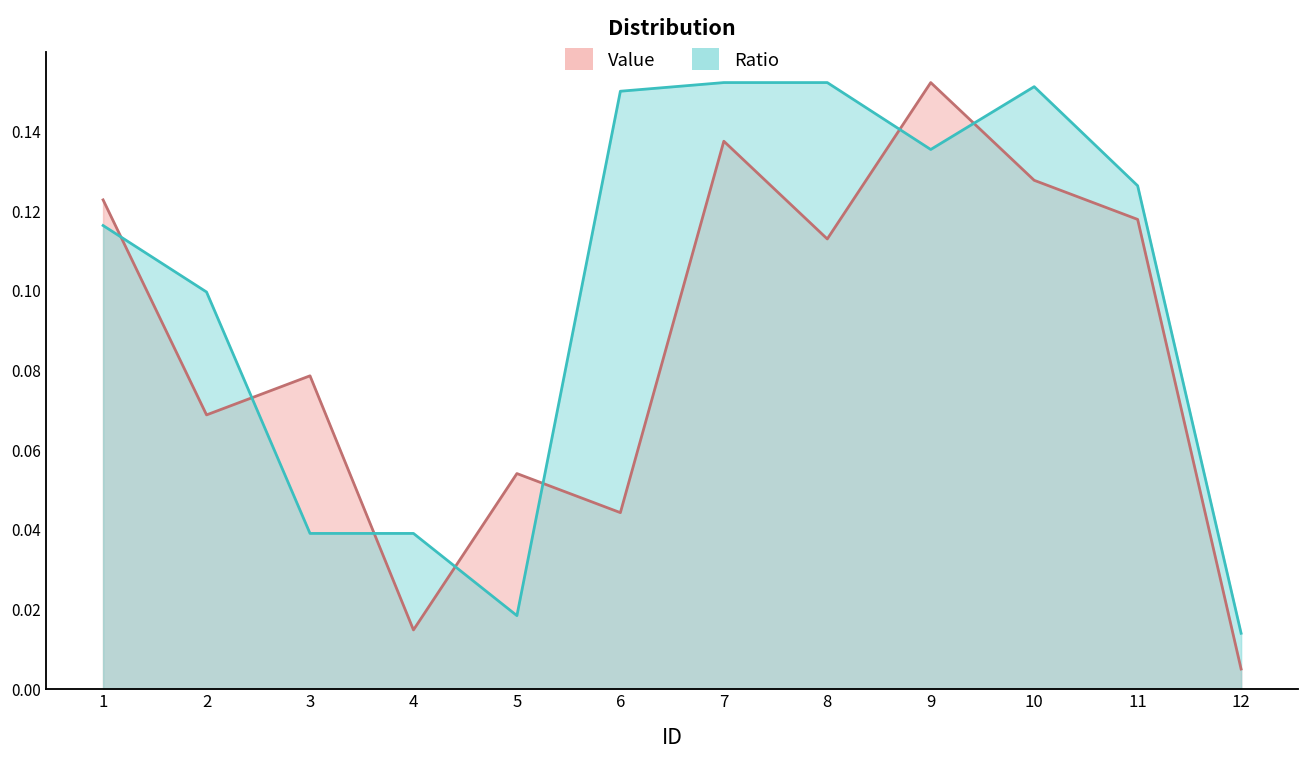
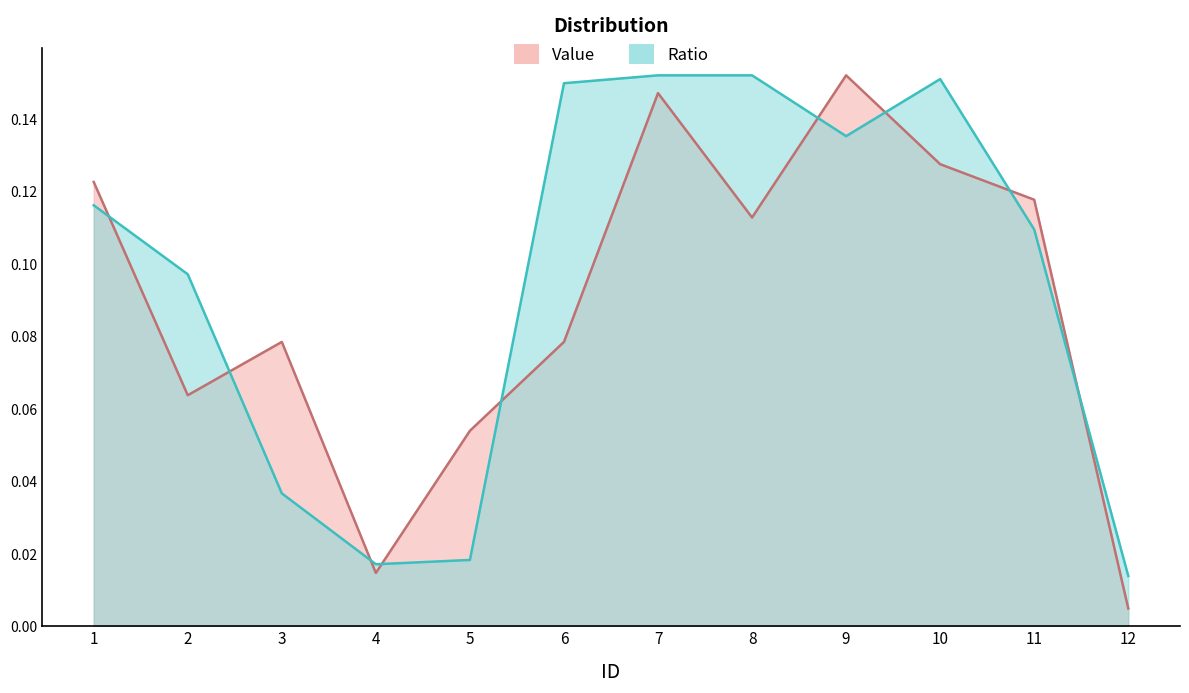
  {
    "Value": {
      "1": 0.123,
-     "2": 0.069,
+     "2": 0.064,
      "3": 0.079,
      "4": 0.015,
      "5": 0.054,
-     "6": 0.044,
-     "7": 0.137,
+     "6": 0.079,
+     "7": 0.147,
      "8": 0.113,
      "9": 0.152,
      "10": 0.128,
      "11": 0.118,
      "12": 0.005
    },
    "Ratio": {
      "1": 0.116,
-     "2": 0.100,
-     "3": 0.039,
-     "4": 0.039,
+     "2": 0.097,
+     "3": 0.037,
+     "4": 0.017,
      "5": 0.018,
      "6": 0.150,
      "7": 0.152,
      "8": 0.152,
      "9": 0.135,
      "10": 0.151,
-     "11": 0.126,
+     "11": 0.110,
      "12": 0.014
    }
  }
